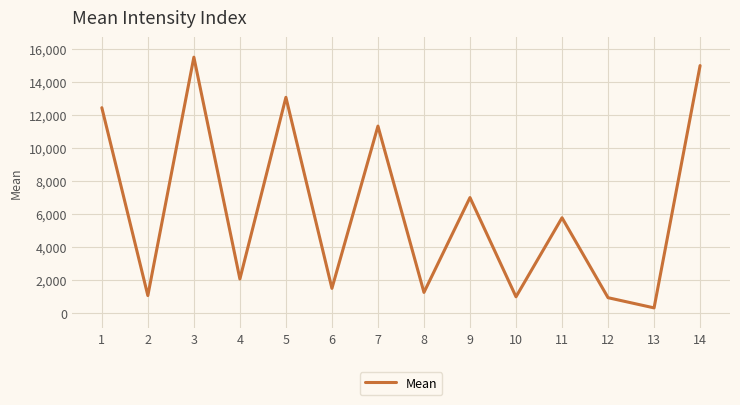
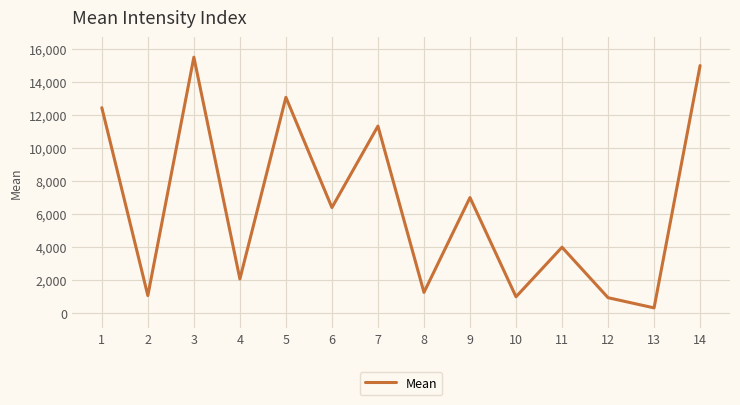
  {
    "1": "12,400",
    "2": "1,100",
    "3": "15,500",
    "4": "2,100",
    "5": "13,100",
-   "6": "1,500",
+   "6": "6,400",
    "7": "11,300",
    "8": "1,300",
    "9": "7,000",
    "10": "1,000",
-   "11": "5,800",
+   "11": "4,000",
    "12": "900",
    "13": "300",
    "14": "15,000"
  }
